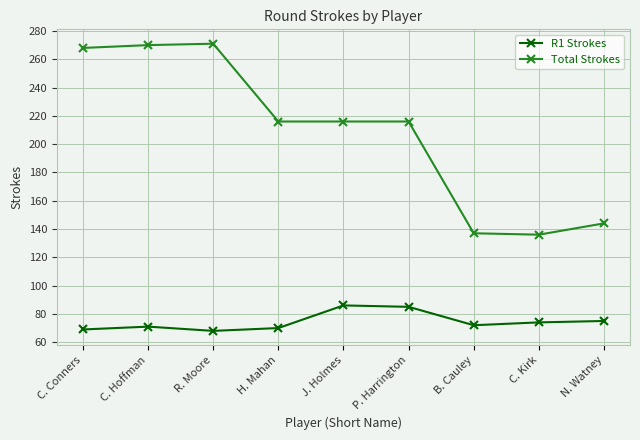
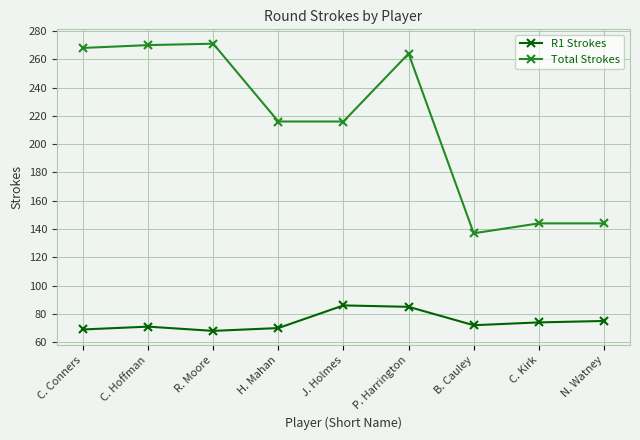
  {
    "R1 Strokes": {
      "C. Conners": 69,
      "C. Hoffman": 71,
      "R. Moore": 68,
      "H. Mahan": 70,
      "J. Holmes": 86,
      "P. Harrington": 85,
      "B. Cauley": 72,
      "C. Kirk": 74,
      "N. Watney": 75
    },
    "Total Strokes": {
      "C. Conners": 268,
      "C. Hoffman": 270,
      "R. Moore": 271,
      "H. Mahan": 216,
      "J. Holmes": 216,
-     "P. Harrington": 216,
+     "P. Harrington": 264,
      "B. Cauley": 137,
-     "C. Kirk": 136,
+     "C. Kirk": 144,
      "N. Watney": 144
    }
  }
